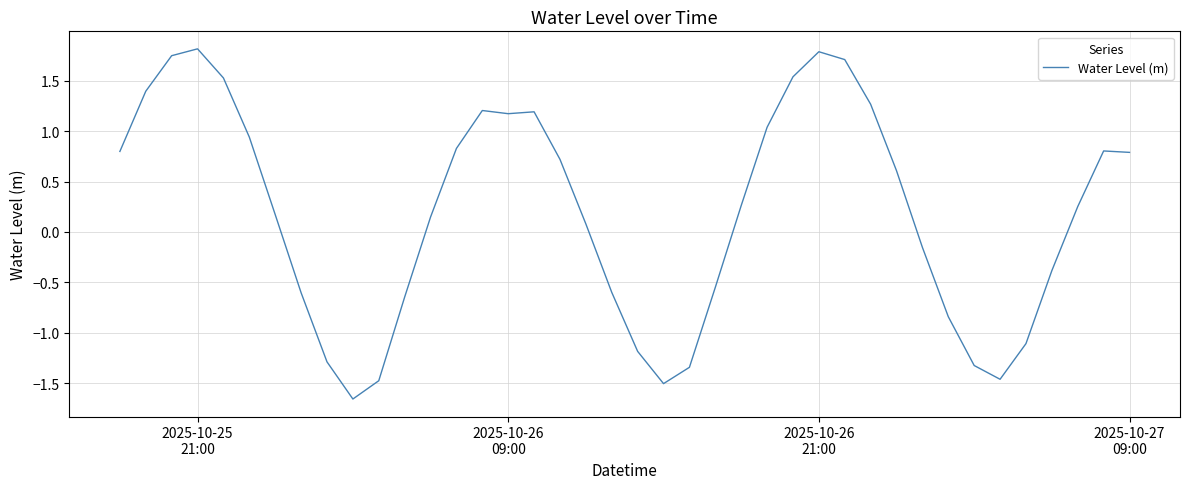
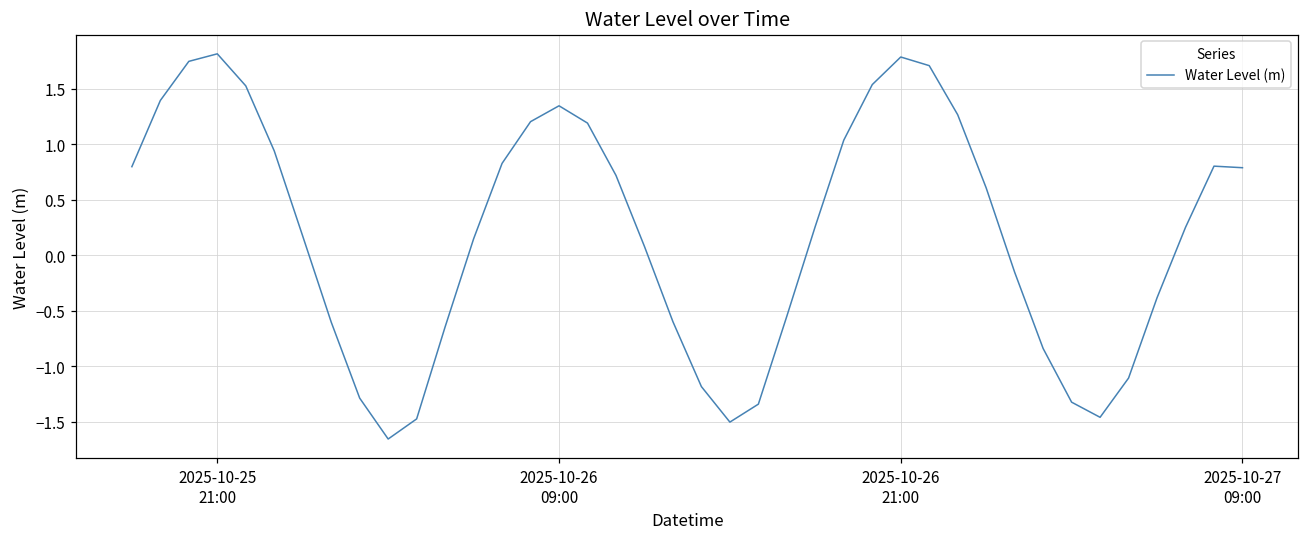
  {
    "2025-10-25 21:00": 1.81,
-   "2025-10-26 09:00": 1.17,
+   "2025-10-26 09:00": 1.35,
    "2025-10-26 21:00": 1.79,
    "2025-10-27 09:00": 0.79
  }
